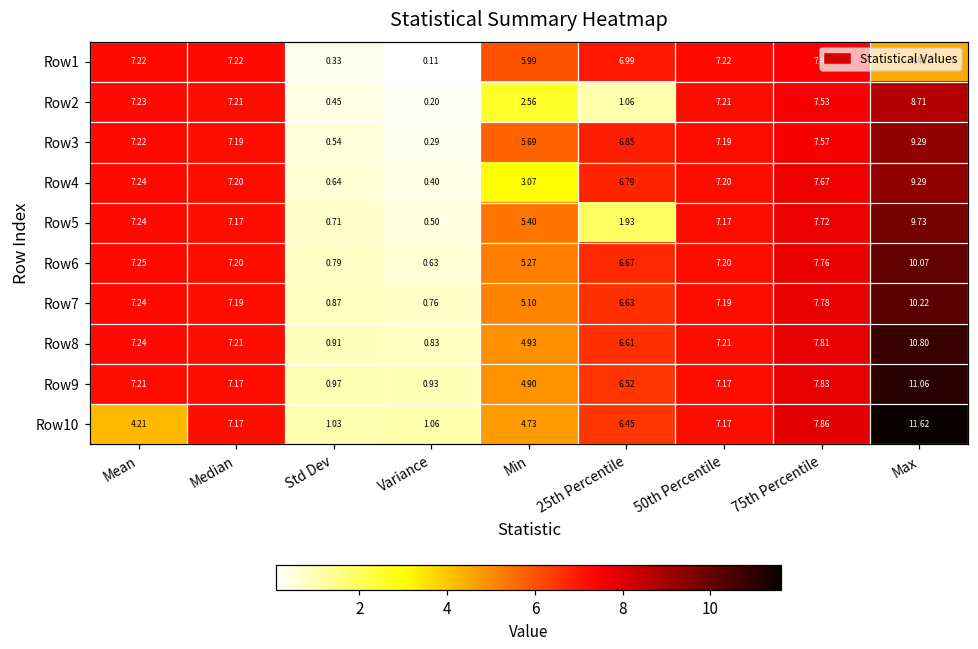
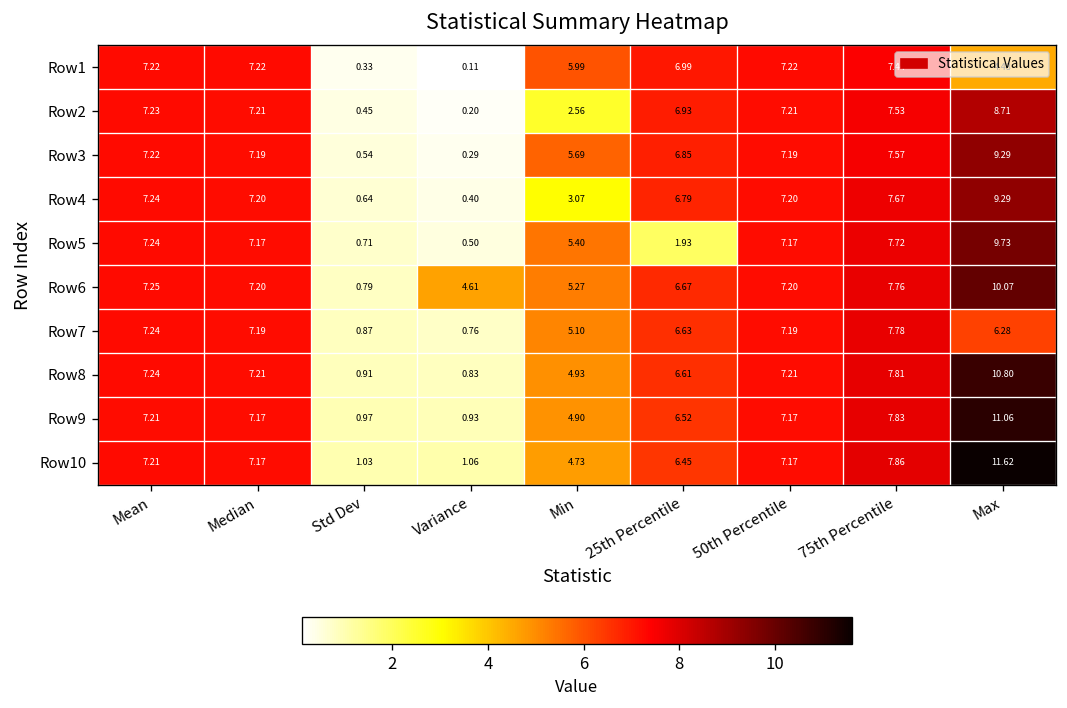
  {
    "Row1": {
      "Mean": 7.22,
      "Median": 7.22,
      "Std Dev": 0.33,
      "Variance": 0.11,
      "Min": 5.99,
      "25th Percentile": 6.99,
      "50th Percentile": 7.22
    },
    "Row2": {
      "Mean": 7.23,
      "Median": 7.21,
      "Std Dev": 0.45,
      "Variance": 0.20,
      "Min": 2.56,
-     "25th Percentile": 1.06,
+     "25th Percentile": 6.93,
      "50th Percentile": 7.21,
      "75th Percentile": 7.53,
      "Max": 8.71
    },
    "Row3": {
      "Mean": 7.22,
      "Median": 7.19,
      "Std Dev": 0.54,
      "Variance": 0.29,
      "Min": 5.69,
      "25th Percentile": 6.85,
      "50th Percentile": 7.19,
      "75th Percentile": 7.57,
      "Max": 9.29
    },
    "Row4": {
      "Mean": 7.24,
      "Median": 7.20,
      "Std Dev": 0.64,
      "Variance": 0.40,
      "Min": 3.07,
      "25th Percentile": 6.79,
      "50th Percentile": 7.20,
      "75th Percentile": 7.67,
      "Max": 9.29
    },
    "Row5": {
      "Mean": 7.24,
      "Median": 7.17,
      "Std Dev": 0.71,
      "Variance": 0.50,
      "Min": 5.40,
      "25th Percentile": 1.93,
      "50th Percentile": 7.17,
      "75th Percentile": 7.72,
      "Max": 9.73
    },
    "Row6": {
      "Mean": 7.25,
      "Median": 7.20,
      "Std Dev": 0.79,
-     "Variance": 0.63,
+     "Variance": 4.61,
      "Min": 5.27,
      "25th Percentile": 6.67,
      "50th Percentile": 7.20,
      "75th Percentile": 7.76,
      "Max": 10.07
    },
    "Row7": {
      "Mean": 7.24,
      "Median": 7.19,
      "Std Dev": 0.87,
      "Variance": 0.76,
      "Min": 5.10,
      "25th Percentile": 6.63,
      "50th Percentile": 7.19,
      "75th Percentile": 7.78,
-     "Max": 10.22
+     "Max": 6.28
    },
    "Row8": {
      "Mean": 7.24,
      "Median": 7.21,
      "Std Dev": 0.91,
      "Variance": 0.83,
      "Min": 4.93,
      "25th Percentile": 6.61,
      "50th Percentile": 7.21,
      "75th Percentile": 7.81,
      "Max": 10.80
    },
    "Row9": {
      "Mean": 7.21,
      "Median": 7.17,
      "Std Dev": 0.97,
      "Variance": 0.93,
      "Min": 4.90,
      "25th Percentile": 6.52,
      "50th Percentile": 7.17,
      "75th Percentile": 7.83,
      "Max": 11.06
    },
    "Row10": {
-     "Mean": 4.21,
+     "Mean": 7.21,
      "Median": 7.17,
      "Std Dev": 1.03,
      "Variance": 1.06,
      "Min": 4.73,
      "25th Percentile": 6.45,
      "50th Percentile": 7.17,
      "75th Percentile": 7.86,
      "Max": 11.62
    }
  }
